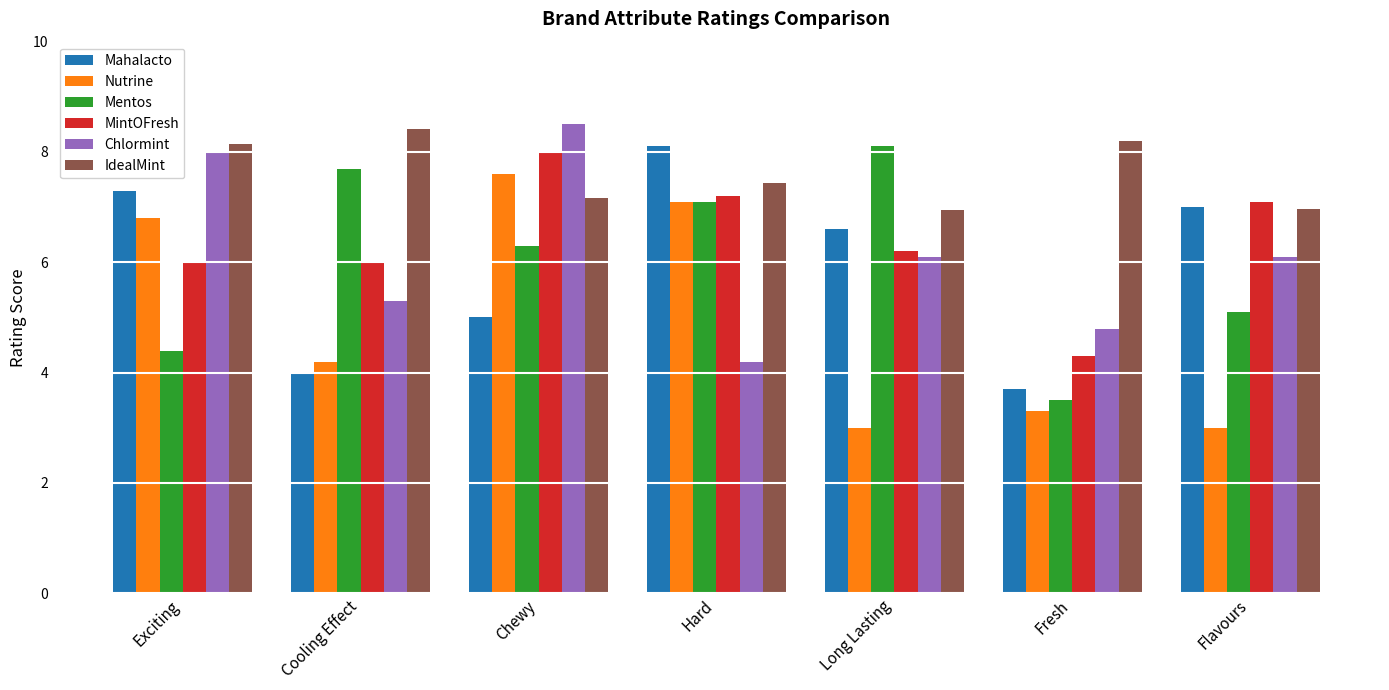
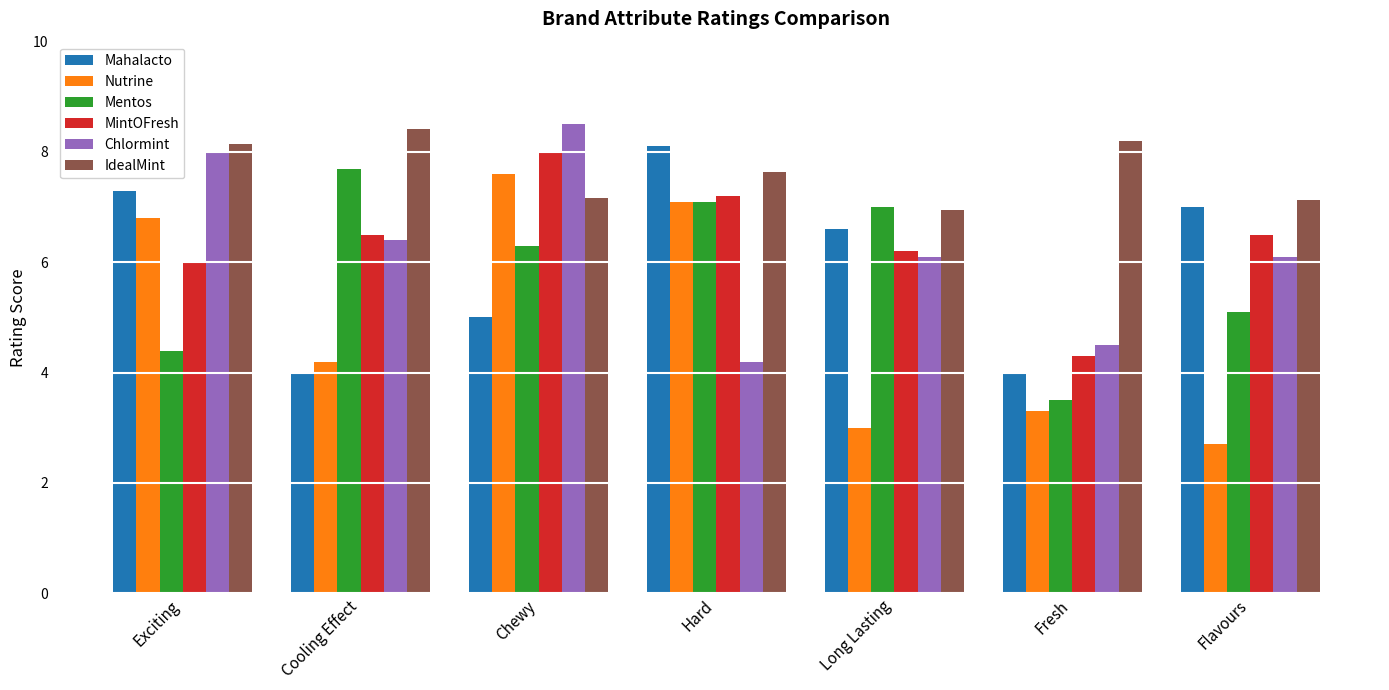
  {
    "Mahalacto": {
      "Exciting": 7.3,
      "Cooling Effect": 4.0,
      "Chewy": 5.0,
      "Hard": 8.1,
      "Long Lasting": 6.6,
-     "Fresh": 3.7,
+     "Fresh": 4.0,
      "Flavours": 7.0
    },
    "Nutrine": {
      "Exciting": 6.8,
      "Cooling Effect": 4.2,
      "Chewy": 7.6,
      "Hard": 7.1,
      "Long Lasting": 3.0,
      "Fresh": 3.3,
-     "Flavours": 3.0
+     "Flavours": 2.7
    },
    "Mentos": {
      "Exciting": 4.4,
      "Cooling Effect": 7.7,
      "Chewy": 6.3,
      "Hard": 7.1,
-     "Long Lasting": 8.1,
+     "Long Lasting": 7.0,
      "Fresh": 3.5,
      "Flavours": 5.1
    },
    "MintOFresh": {
      "Exciting": 6.0,
-     "Cooling Effect": 6.0,
+     "Cooling Effect": 6.5,
      "Chewy": 8.0,
      "Hard": 7.2,
      "Long Lasting": 6.2,
      "Fresh": 4.3,
-     "Flavours": 7.1
+     "Flavours": 6.5
    },
    "Chlormint": {
      "Exciting": 8.0,
-     "Cooling Effect": 5.3,
+     "Cooling Effect": 6.4,
      "Chewy": 8.5,
      "Hard": 4.2,
      "Long Lasting": 6.1,
-     "Fresh": 4.8,
+     "Fresh": 4.5,
      "Flavours": 6.1
    },
    "IdealMint": {
      "Exciting": 8.1,
      "Cooling Effect": 8.4,
      "Chewy": 7.2,
-     "Hard": 7.4,
+     "Hard": 7.6,
      "Long Lasting": 7.0,
      "Fresh": 8.2,
-     "Flavours": 7.0
+     "Flavours": 7.1
    }
  }
